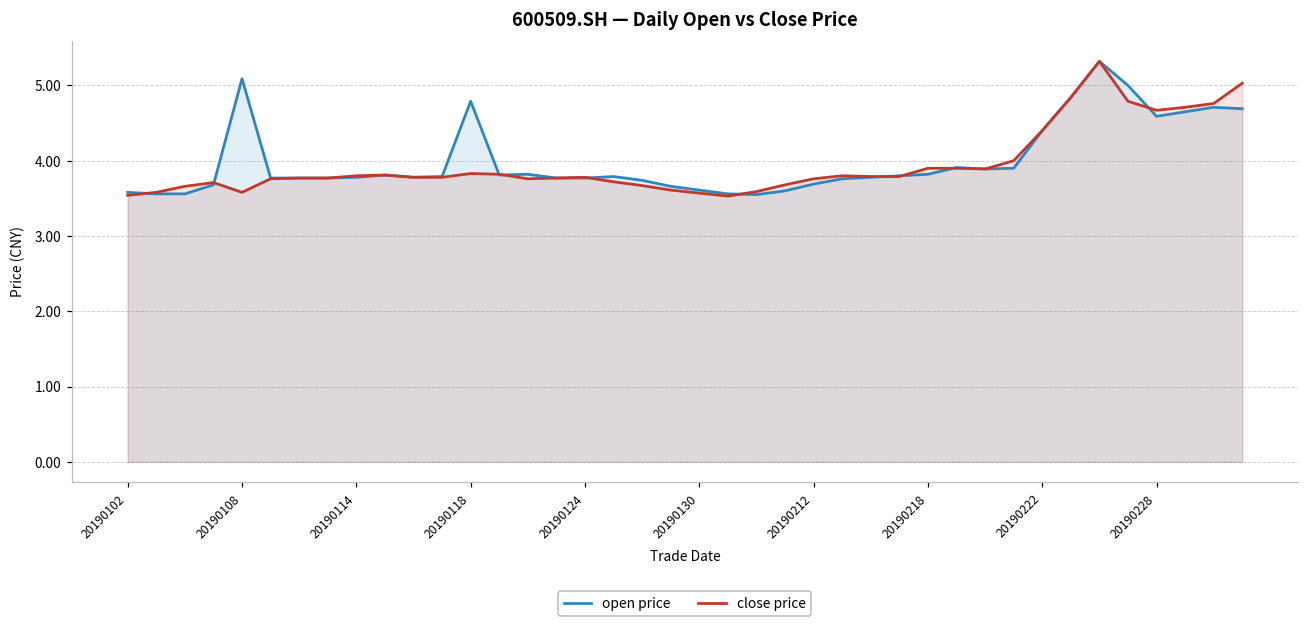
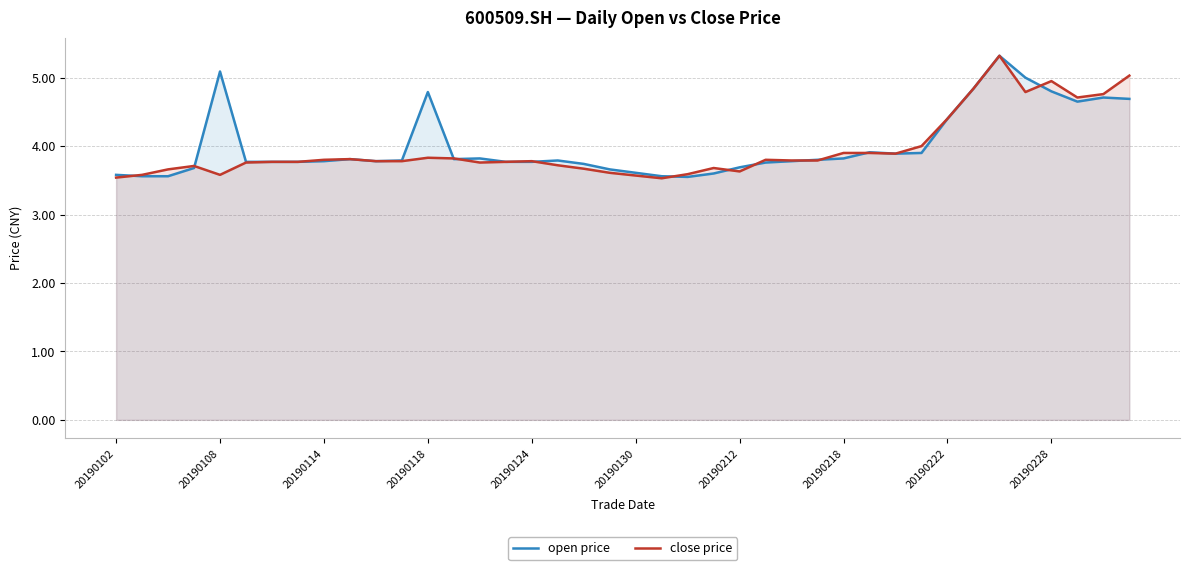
  {
    "open price": {
      "20190102": 3.6,
      "20190108": 5.1,
      "20190118": 4.8,
      "20190130": 3.6,
      "20190212": 3.7,
      "20190218": 3.8,
-     "20190228": 4.6
+     "20190228": 4.8
    },
    "close price": {
      "20190102": 3.5,
      "20190108": 3.6,
      "20190118": 3.8,
      "20190130": 3.6,
-     "20190212": 3.8,
+     "20190212": 3.6,
      "20190218": 3.9,
-     "20190228": 4.7
+     "20190228": 5.0
    }
  }
